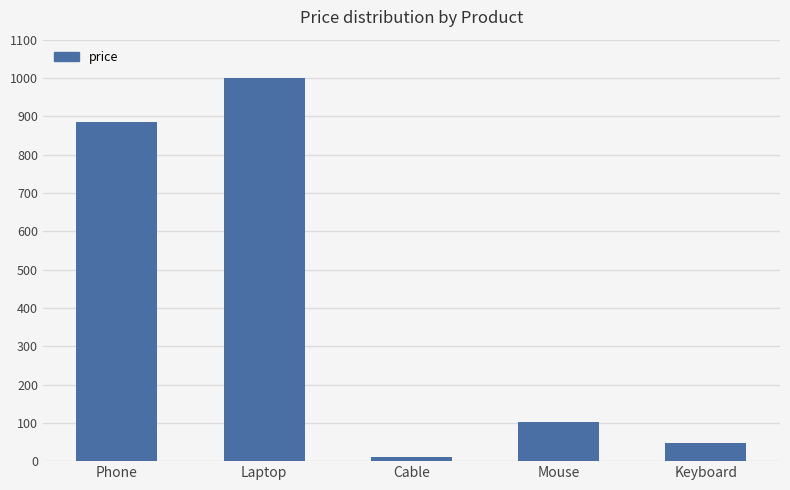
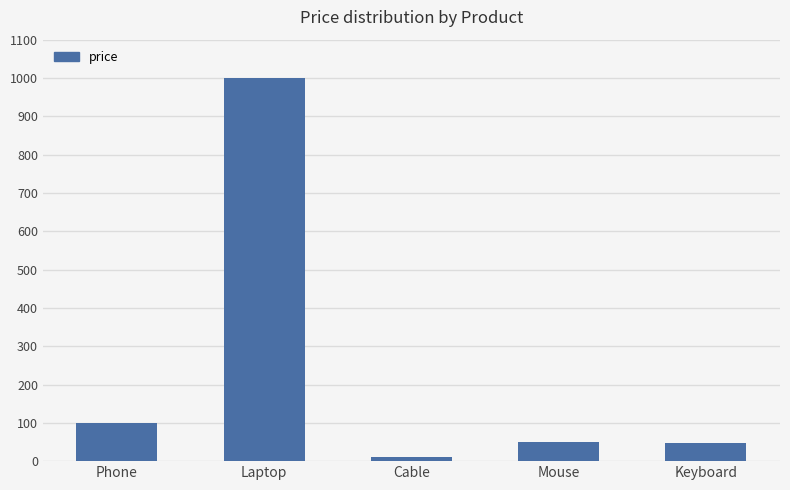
  {
-   "Phone": 880,
+   "Phone": 100,
    "Laptop": 1000,
    "Cable": 10,
-   "Mouse": 100,
+   "Mouse": 50,
    "Keyboard": 50
  }
